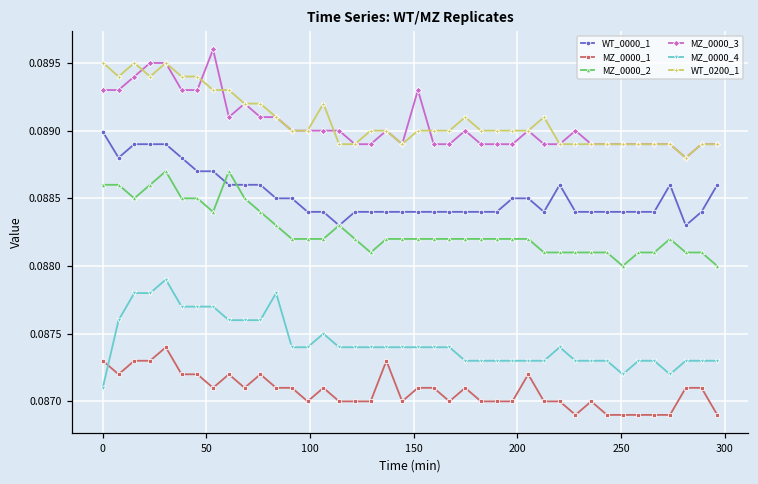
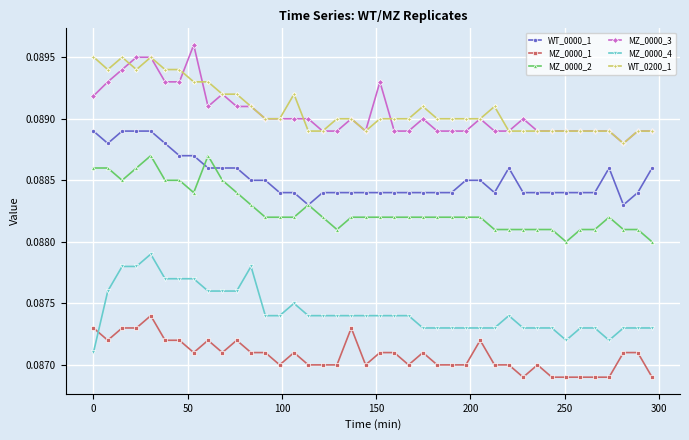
  {
    "WT_0000_1": {
-     "0": 0.08899
+     "0": 0.08890
    },
    "MZ_0000_1": {
      "0": 0.08730
    },
    "MZ_0000_2": {
      "0": 0.08860
    },
    "MZ_0000_3": {
-     "0": 0.08930
+     "0": 0.08919
    },
    "MZ_0000_4": {
      "0": 0.08710
    },
    "WT_0200_1": {
      "0": 0.08950
    }
  }
